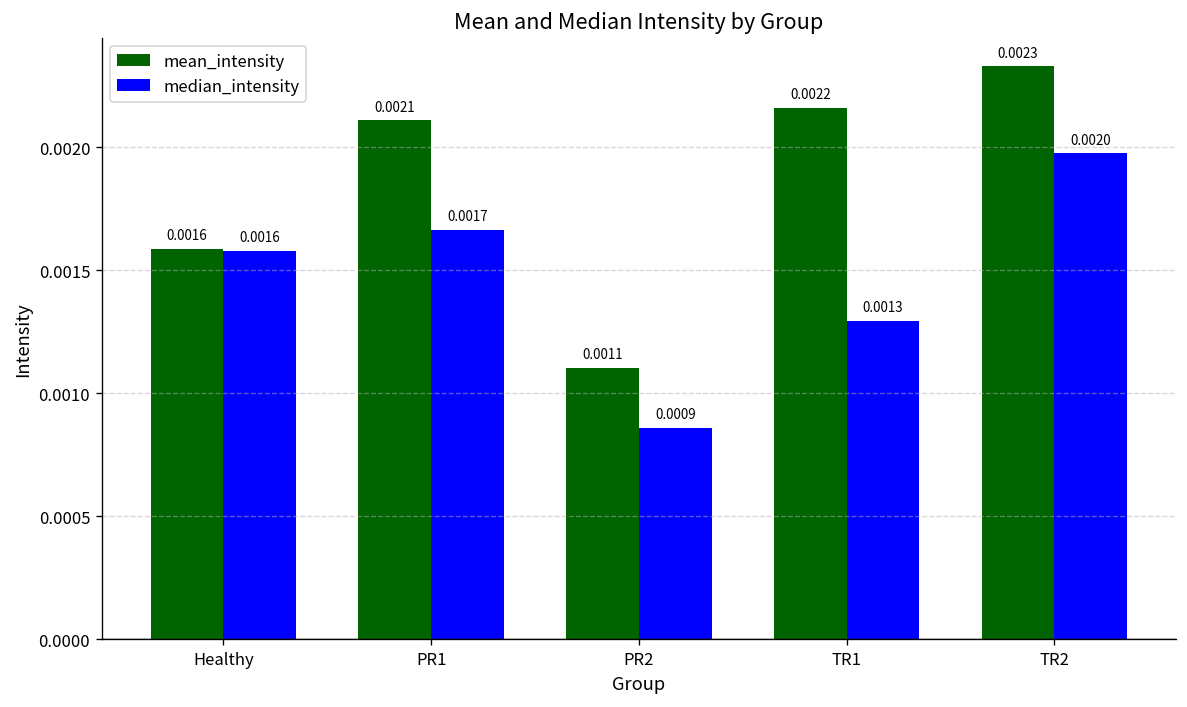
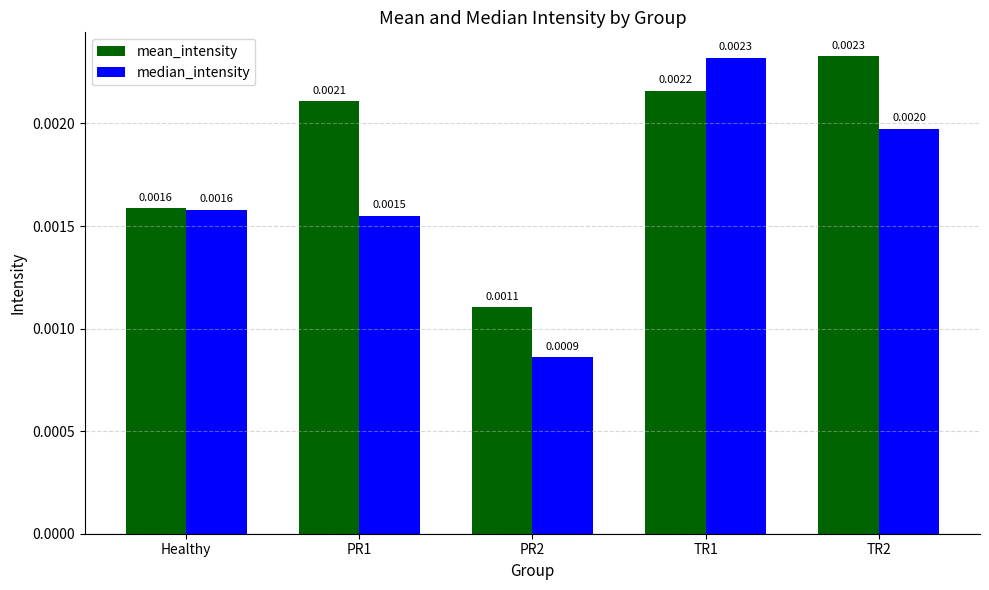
  {
    "mean_intensity": {
      "Healthy": 0.0016,
      "PR1": 0.0021,
      "PR2": 0.0011,
      "TR1": 0.0022,
      "TR2": 0.0023
    },
    "median_intensity": {
      "Healthy": 0.0016,
-     "PR1": 0.0017,
+     "PR1": 0.0015,
      "PR2": 0.0009,
-     "TR1": 0.0013,
+     "TR1": 0.0023,
      "TR2": 0.0020
    }
  }
